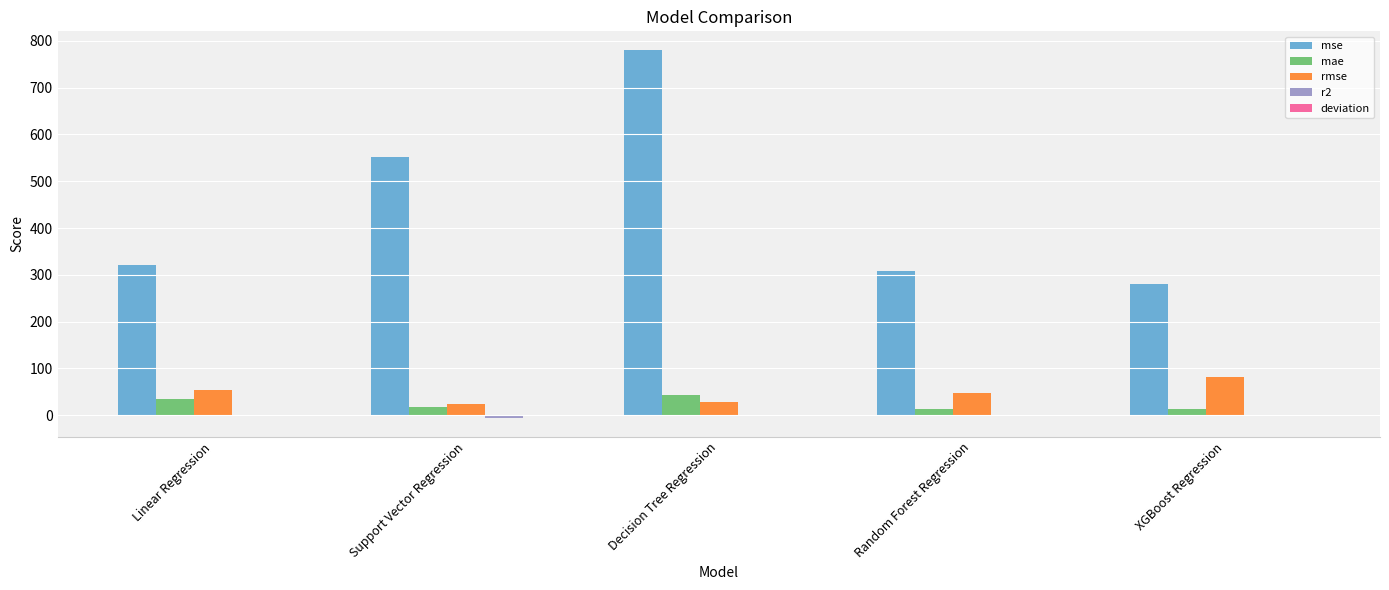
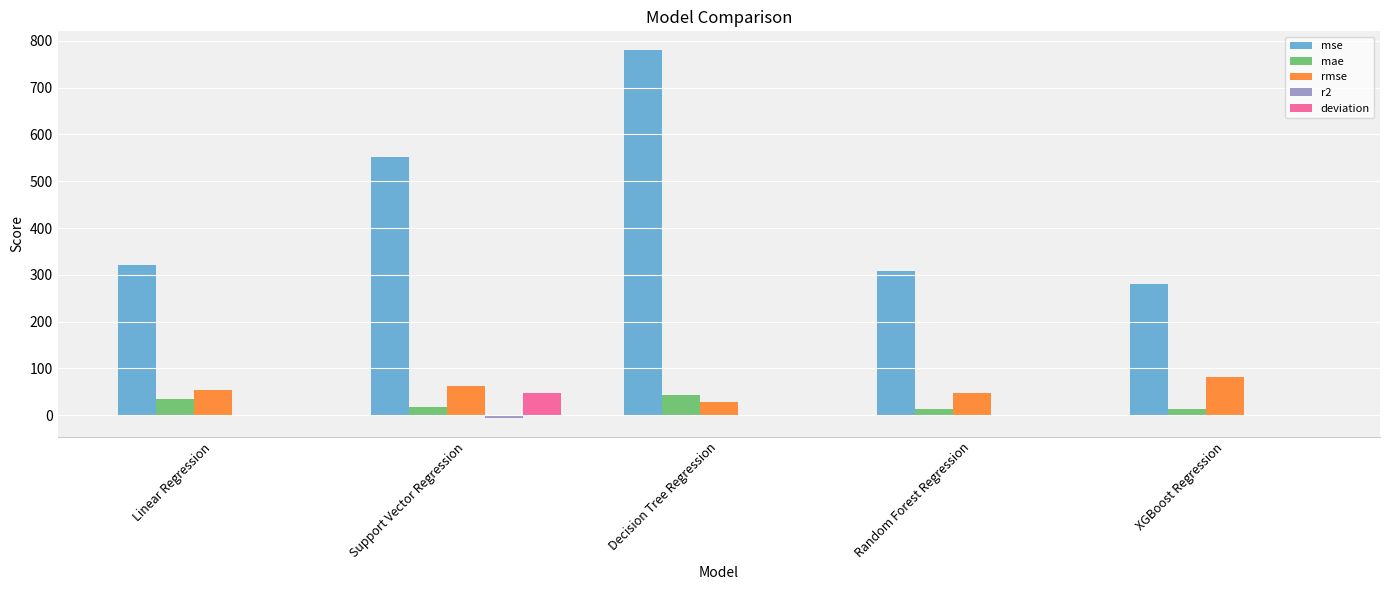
  {
    "mae": {
      "Linear Regression": 30,
      "Support Vector Regression": 20,
      "Decision Tree Regression": 40,
      "Random Forest Regression": 10,
      "XGBoost Regression": 10
    },
    "rmse": {
      "Linear Regression": 50,
-     "Support Vector Regression": 20,
+     "Support Vector Regression": 60,
      "Decision Tree Regression": 30,
      "Random Forest Regression": 50,
      "XGBoost Regression": 80
    },
    "deviation": {
-     "Support Vector Regression": 0
+     "Support Vector Regression": 50
    }
  }
